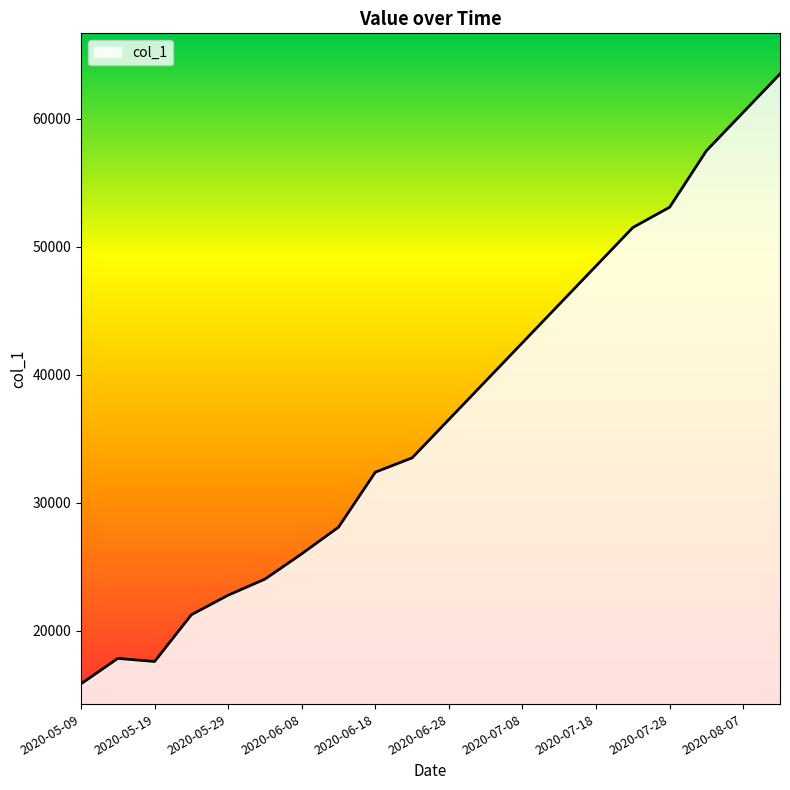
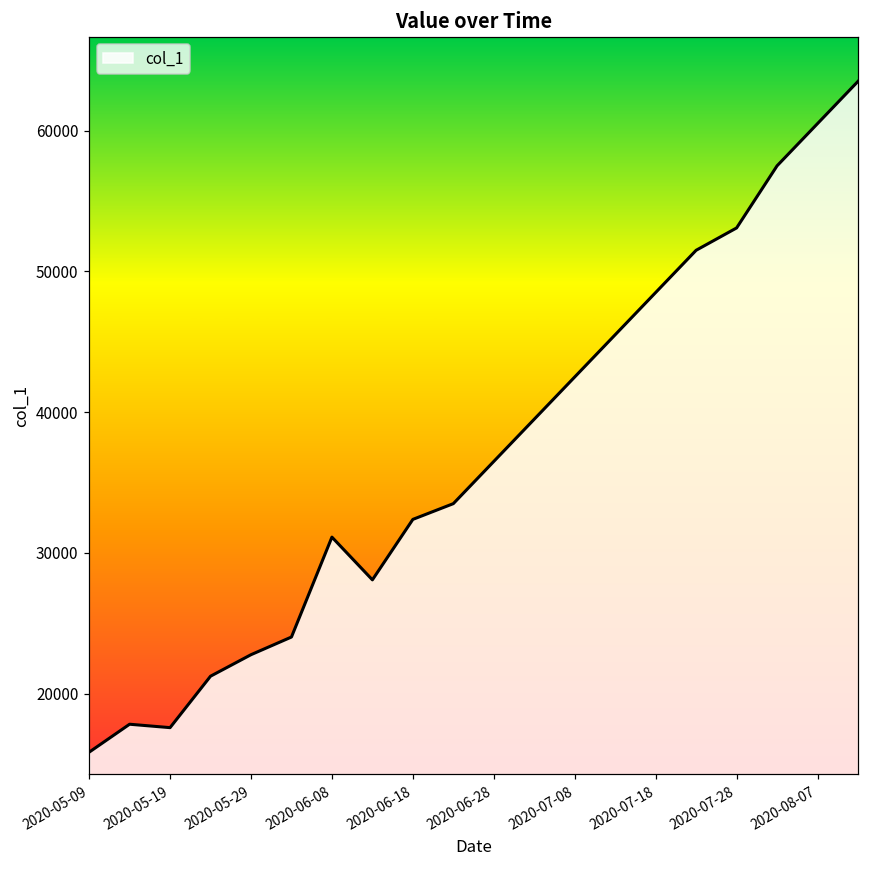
  {
    "2020-05-09": 15800,
    "2020-05-19": 17600,
    "2020-05-29": 22800,
-   "2020-06-08": 26000,
+   "2020-06-08": 31100,
    "2020-06-18": 32400,
    "2020-06-28": 36500,
    "2020-07-08": 42500,
    "2020-07-18": 48500,
    "2020-07-28": 53100,
    "2020-08-07": 60500
  }
